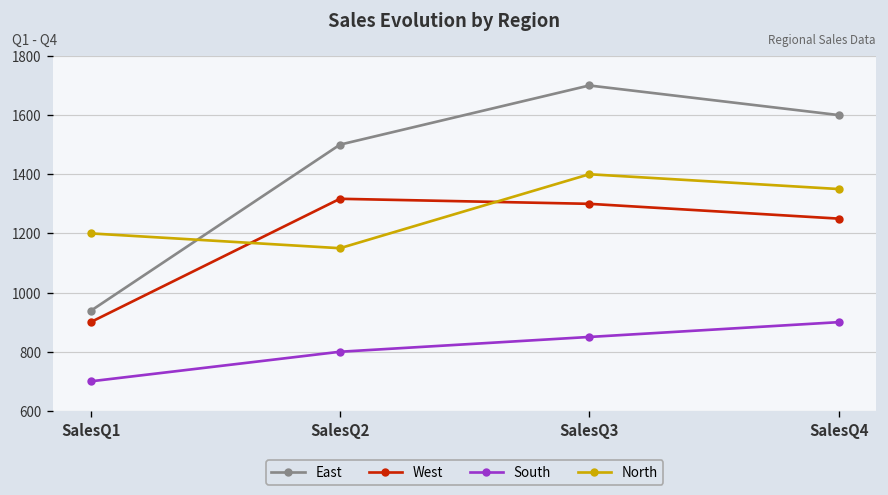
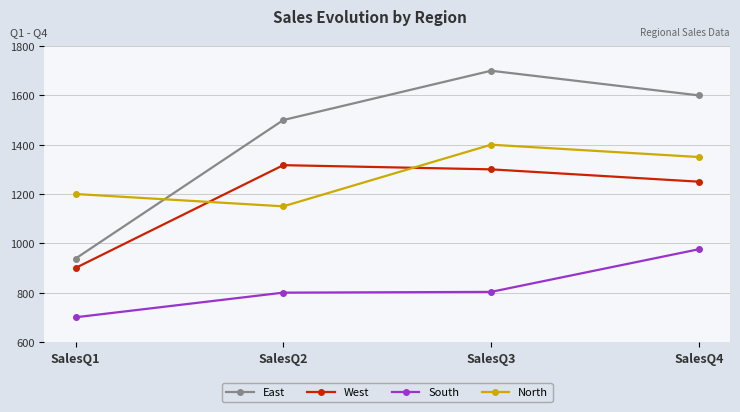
  {
    "East": {
      "SalesQ1": 940,
      "SalesQ2": 1500,
      "SalesQ3": 1700,
      "SalesQ4": 1600
    },
    "West": {
      "SalesQ1": 900,
      "SalesQ2": 1320,
      "SalesQ3": 1300,
      "SalesQ4": 1250
    },
    "South": {
      "SalesQ1": 700,
      "SalesQ2": 800,
-     "SalesQ3": 850,
-     "SalesQ4": 900
+     "SalesQ3": 800,
+     "SalesQ4": 980
    },
    "North": {
      "SalesQ1": 1200,
      "SalesQ2": 1150,
      "SalesQ3": 1400,
      "SalesQ4": 1350
    }
  }
